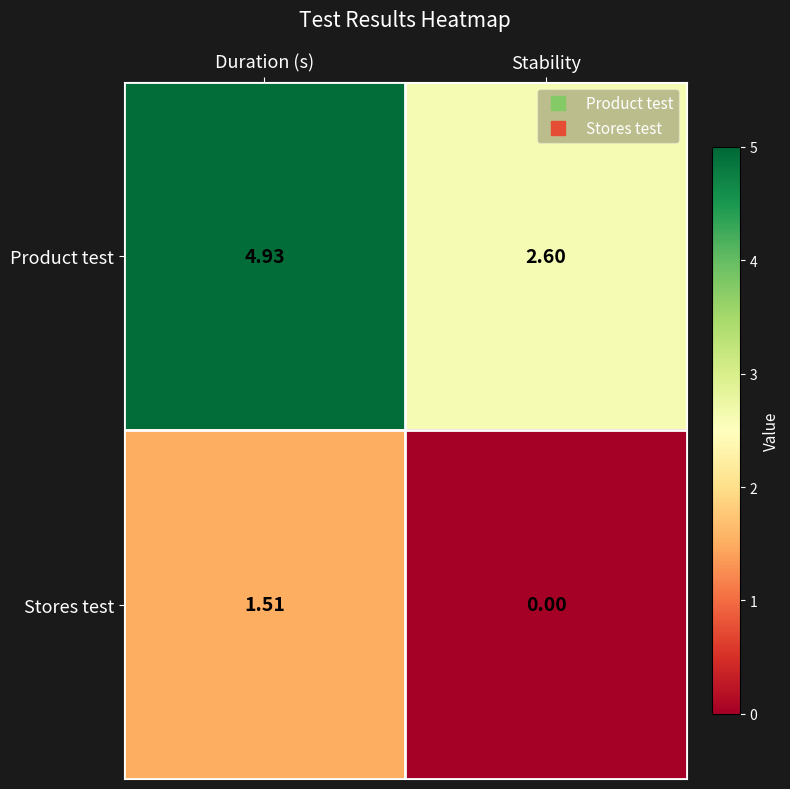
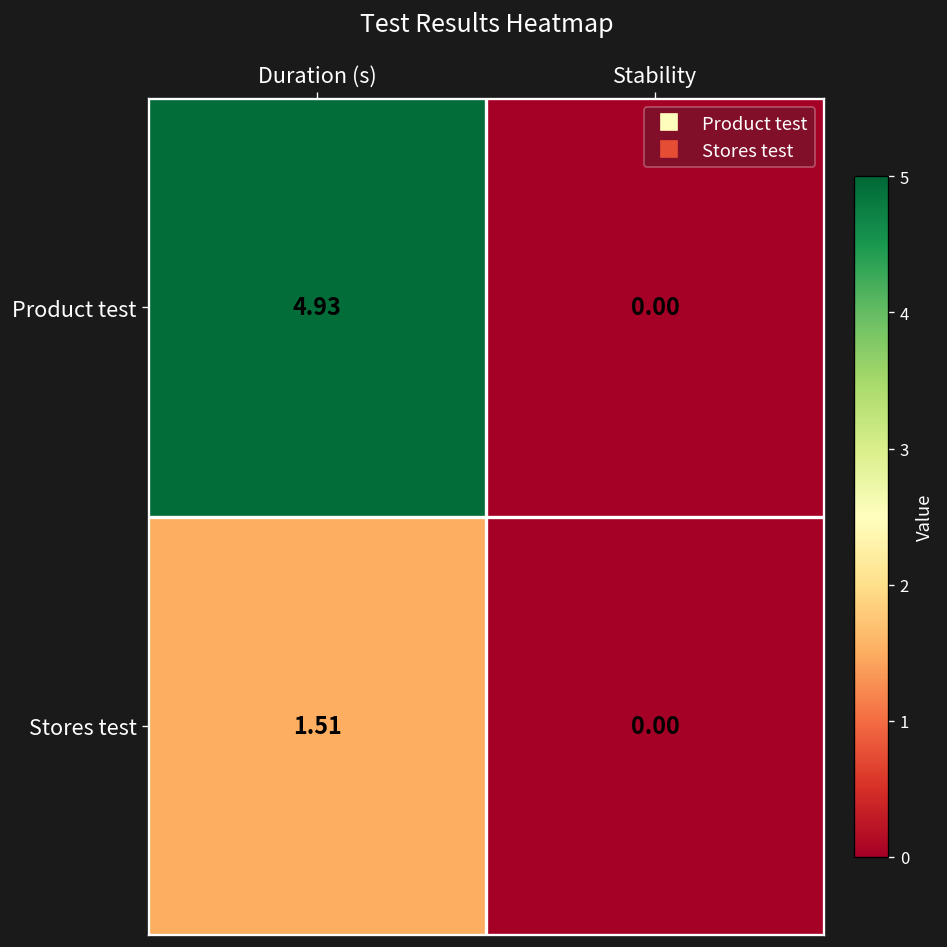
  {
    "Product test": {
      "Duration (s)": 4.93,
-     "Stability": 2.60
+     "Stability": 0.00
    },
    "Stores test": {
      "Duration (s)": 1.51,
      "Stability": 0.00
    }
  }
